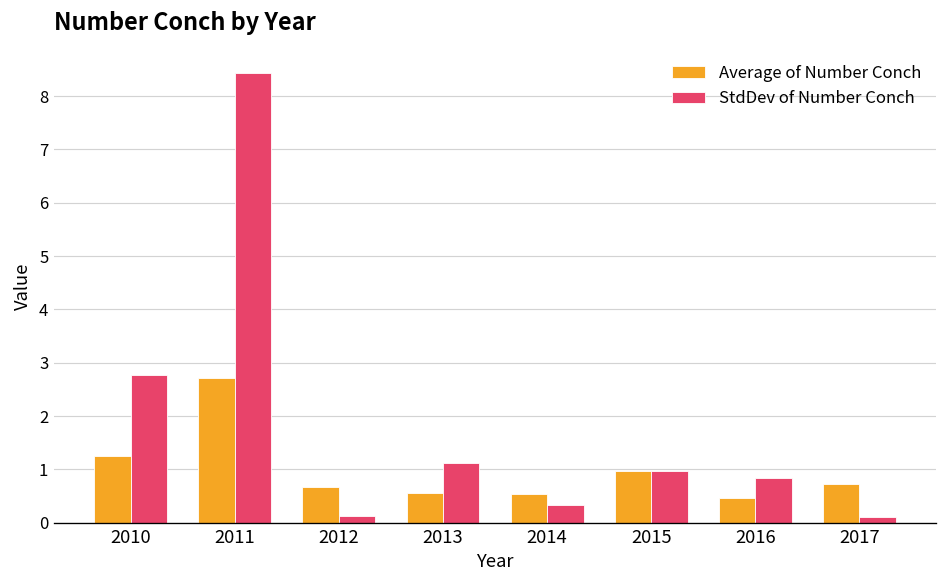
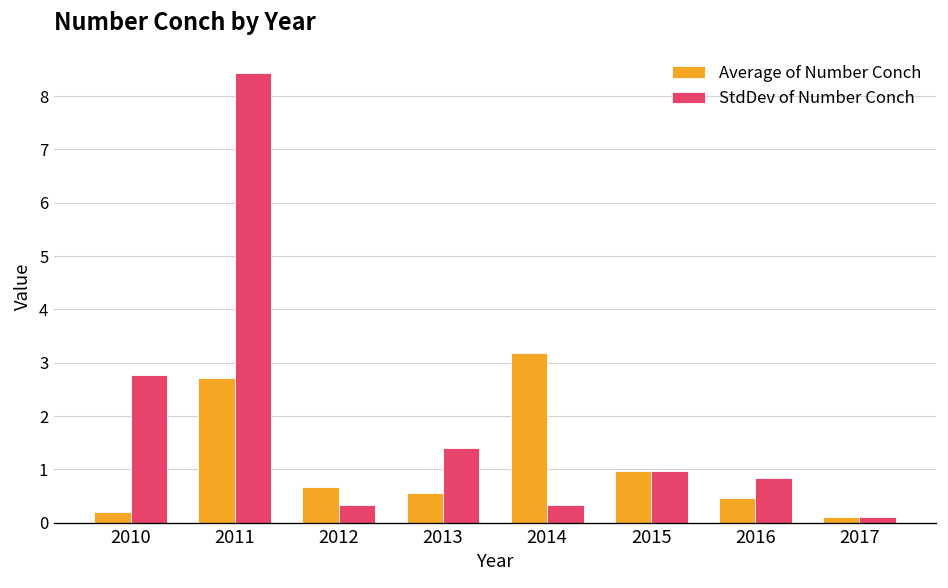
  {
    "Average of Number Conch": {
-     "2010": 1.3,
+     "2010": 0.2,
      "2011": 2.7,
      "2012": 0.7,
      "2013": 0.6,
-     "2014": 0.5,
+     "2014": 3.2,
      "2015": 1.0,
      "2016": 0.5,
-     "2017": 0.7
+     "2017": 0.1
    },
    "StdDev of Number Conch": {
      "2010": 2.8,
      "2011": 8.4,
-     "2012": 0.1,
-     "2013": 1.1,
+     "2012": 0.3,
+     "2013": 1.4,
      "2014": 0.3,
      "2015": 1.0,
      "2016": 0.8,
      "2017": 0.1
    }
  }
